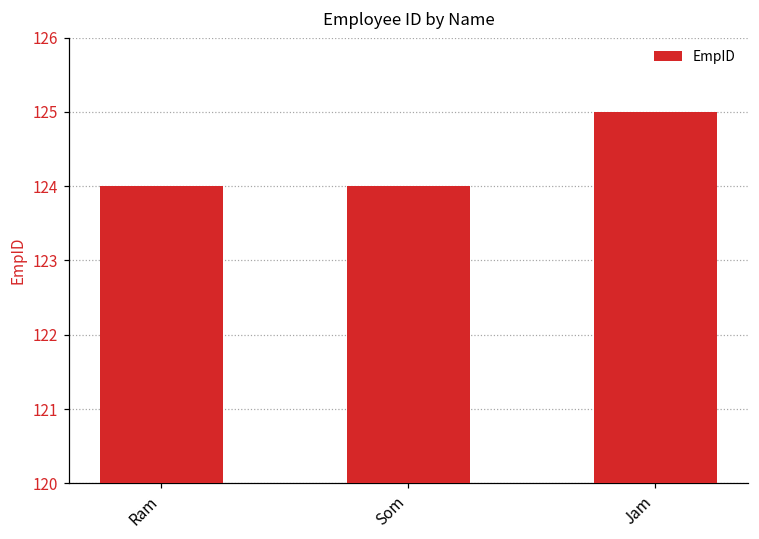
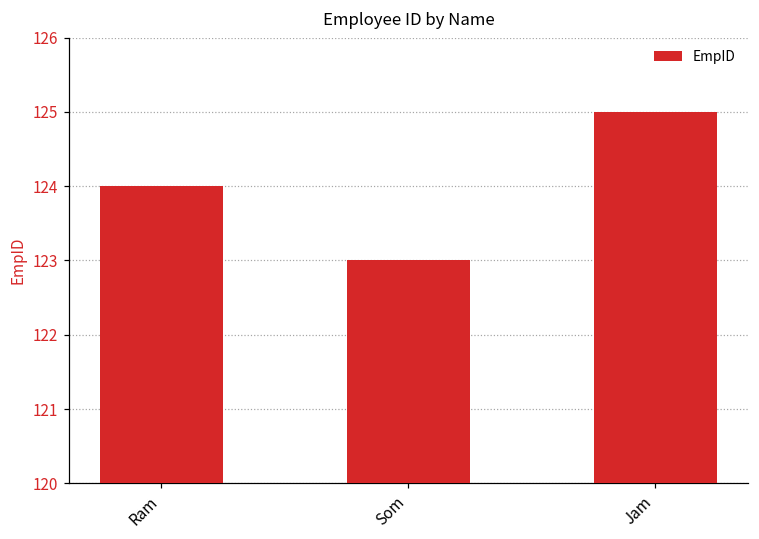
  {
    "Ram": 124,
-   "Som": 124,
+   "Som": 123,
    "Jam": 125
  }
